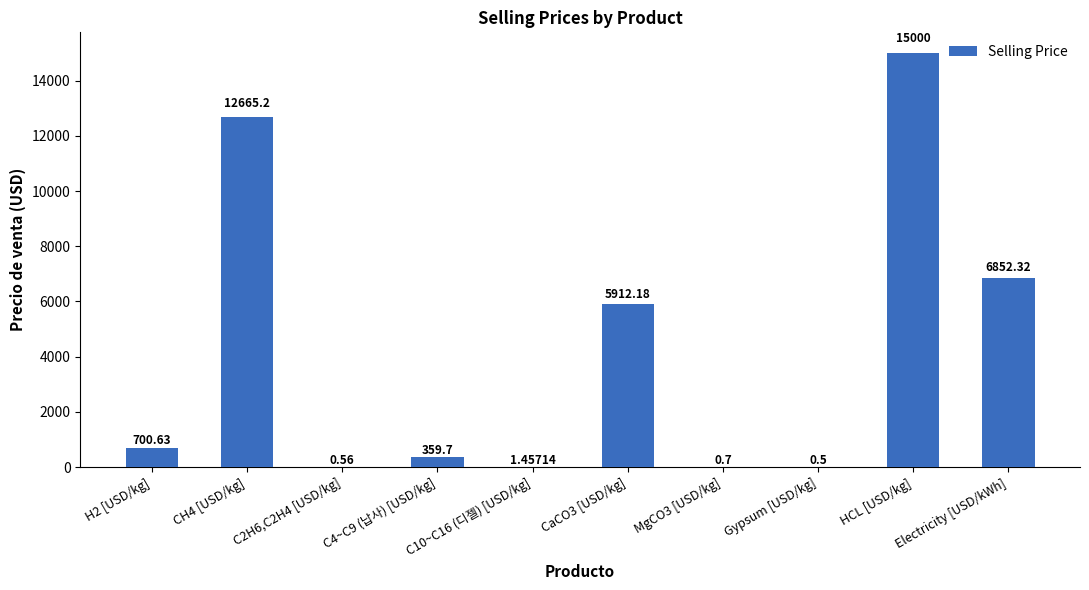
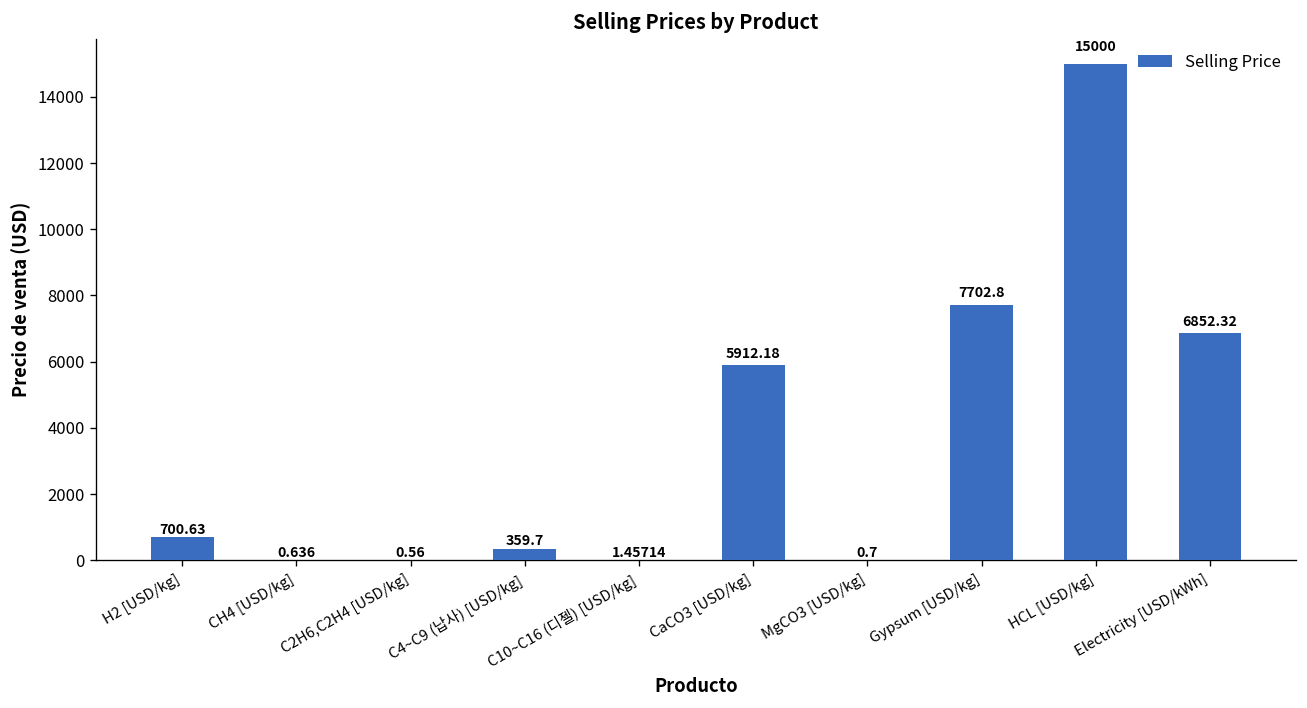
  {
    "H2 [USD/kg]": 700.63,
-   "CH4 [USD/kg]": 12665.2,
+   "CH4 [USD/kg]": 0.636,
    "C2H6,C2H4 [USD/kg]": 0.56,
    "C4~C9 (납사) [USD/kg]": 359.7,
    "C10~C16 (디젤) [USD/kg]": 1.45714,
    "CaCO3 [USD/kg]": 5912.18,
    "MgCO3 [USD/kg]": 0.7,
-   "Gypsum [USD/kg]": 0.5,
+   "Gypsum [USD/kg]": 7702.8,
    "HCL [USD/kg]": 15000,
    "Electricity [USD/kWh]": 6852.32
  }
